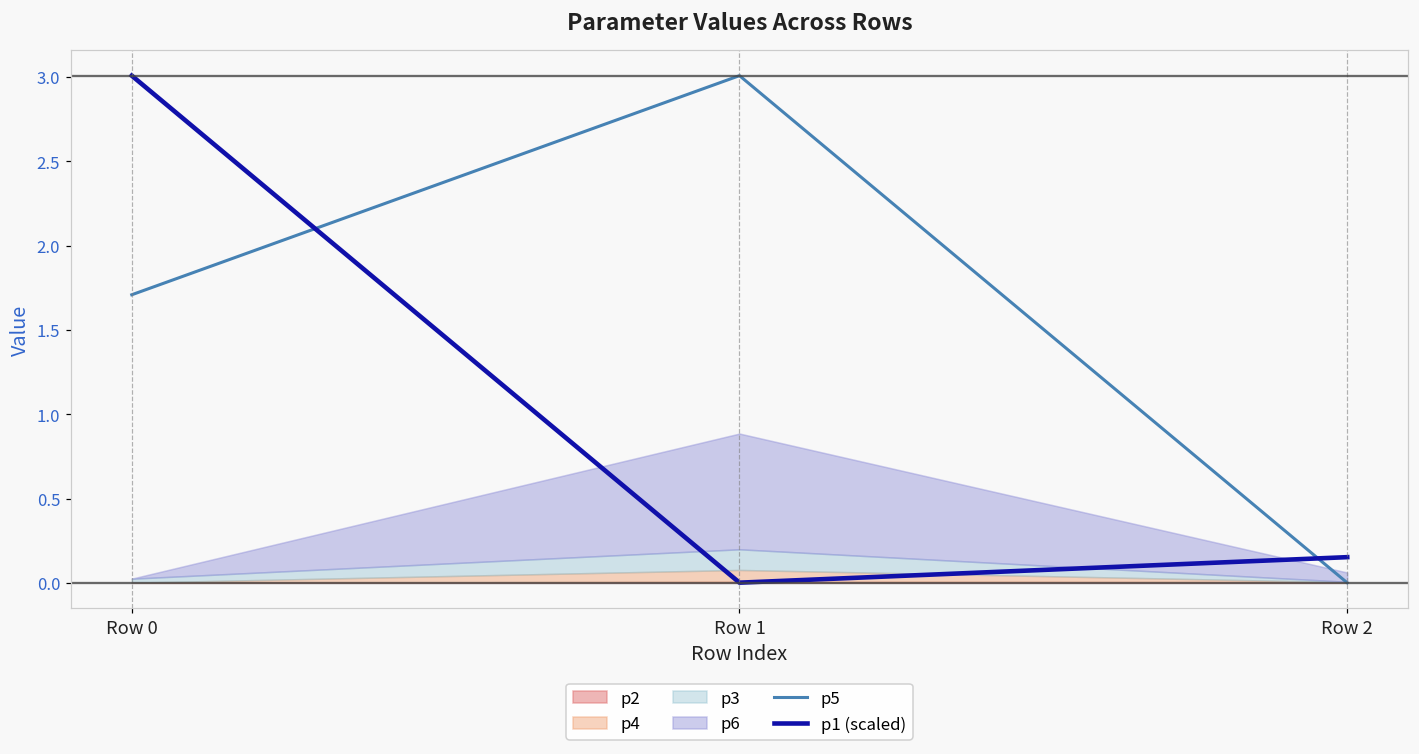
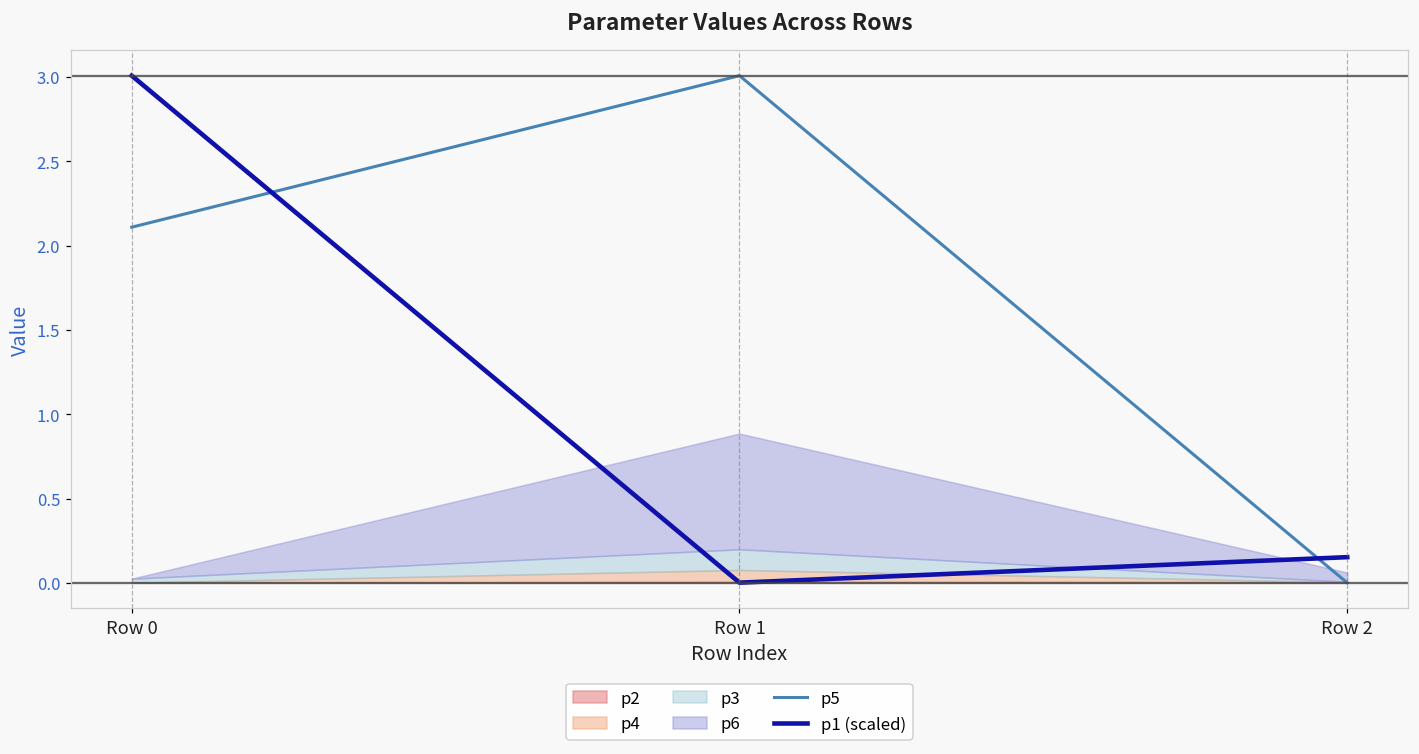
  {
    "p5": {
-     "Row 0": 1.71,
+     "Row 0": 2.11,
      "Row 1": 3.01
    },
    "p1 (scaled)": {
      "Row 0": 3.01,
      "Row 2": 0.15
    }
  }
